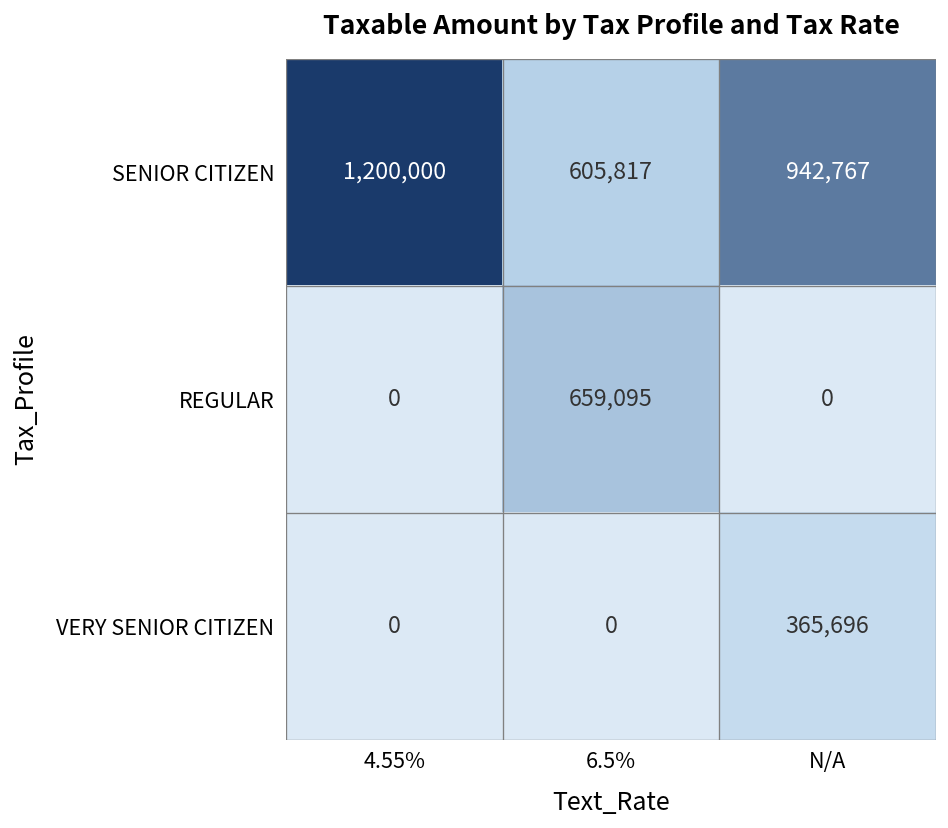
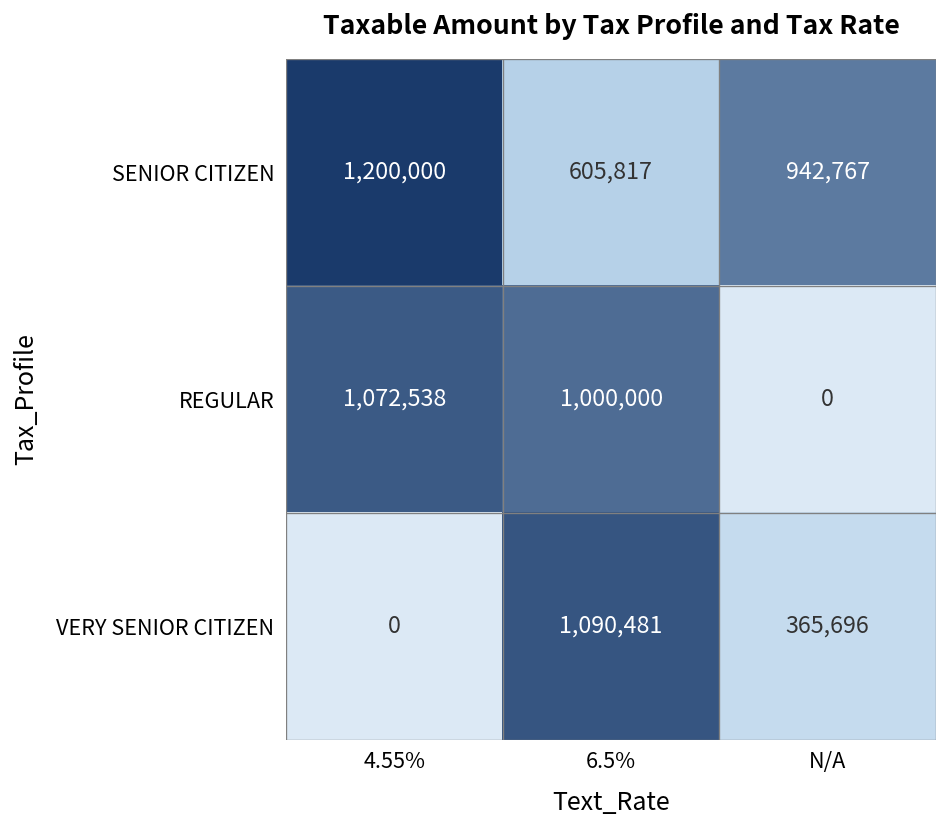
  {
    "SENIOR CITIZEN": {
      "4.55%": "1,200,000",
      "6.5%": "605,817",
      "N/A": "942,767"
    },
    "REGULAR": {
-     "4.55%": "0",
-     "6.5%": "659,095",
+     "4.55%": "1,072,538",
+     "6.5%": "1,000,000",
      "N/A": "0"
    },
    "VERY SENIOR CITIZEN": {
      "4.55%": "0",
-     "6.5%": "0",
+     "6.5%": "1,090,481",
      "N/A": "365,696"
    }
  }
